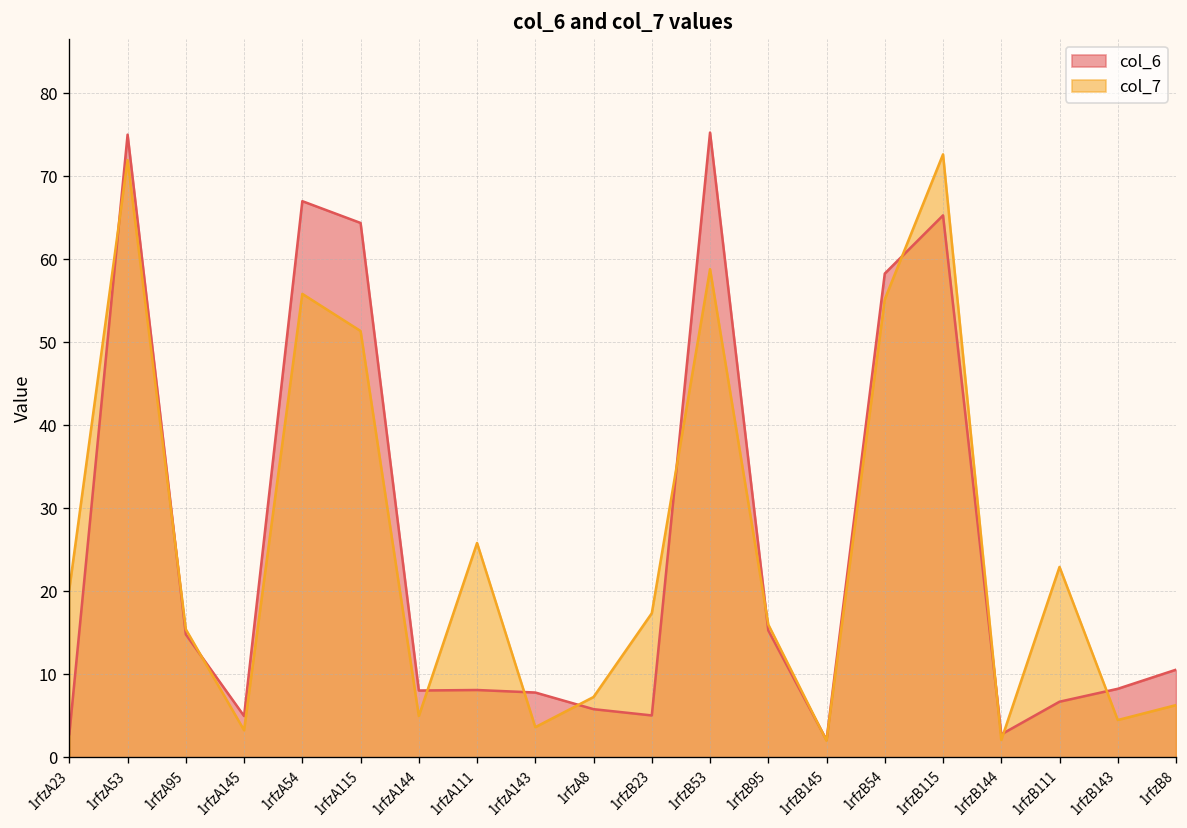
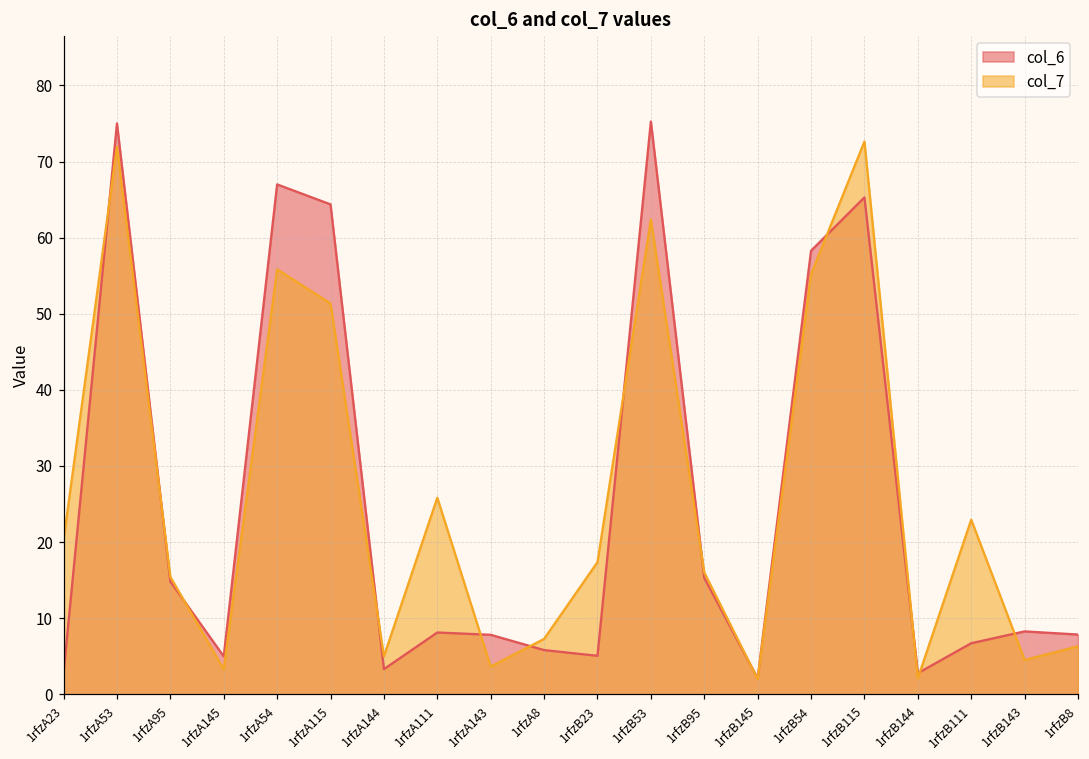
  {
    "col_6": {
      "1rfzA23": 3,
      "1rfzA53": 75,
      "1rfzA95": 15,
      "1rfzA145": 5,
      "1rfzA54": 67,
      "1rfzA115": 64,
-     "1rfzA144": 8,
+     "1rfzA144": 3,
      "1rfzA111": 8,
      "1rfzA143": 8,
      "1rfzA8": 6,
      "1rfzB23": 5,
      "1rfzB53": 75,
      "1rfzB95": 15,
      "1rfzB54": 58,
      "1rfzB115": 65,
      "1rfzB144": 3,
      "1rfzB111": 7,
      "1rfzB143": 8,
-     "1rfzB8": 11
+     "1rfzB8": 8
    },
    "col_7": {
      "1rfzA23": 20,
      "1rfzA53": 72,
      "1rfzA95": 15,
      "1rfzA145": 3,
      "1rfzA54": 56,
      "1rfzA115": 51,
      "1rfzA144": 5,
      "1rfzA111": 26,
      "1rfzA143": 4,
      "1rfzA8": 7,
      "1rfzB23": 17,
-     "1rfzB53": 59,
+     "1rfzB53": 62,
      "1rfzB95": 16,
      "1rfzB54": 55,
      "1rfzB115": 73,
      "1rfzB144": 2,
      "1rfzB111": 23,
      "1rfzB143": 5,
      "1rfzB8": 6
    }
  }
